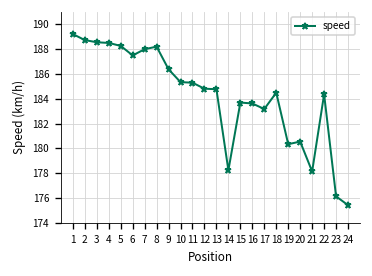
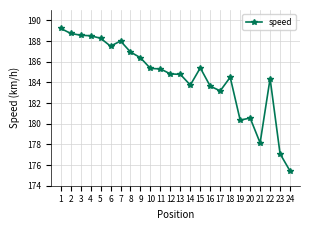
  {
    "1": 189.2,
    "2": 188.7,
    "3": 188.6,
    "4": 188.5,
    "5": 188.3,
    "6": 187.5,
    "7": 188.0,
-   "8": 188.2,
+   "8": 186.9,
    "9": 186.4,
    "10": 185.3,
    "11": 185.3,
    "12": 184.8,
    "13": 184.8,
-   "14": 178.2,
-   "15": 183.7,
+   "14": 183.7,
+   "15": 185.4,
    "16": 183.6,
    "17": 183.2,
    "18": 184.5,
    "19": 180.3,
    "20": 180.6,
    "21": 178.1,
    "22": 184.4,
-   "23": 176.1,
+   "23": 177.1,
    "24": 175.4
  }
